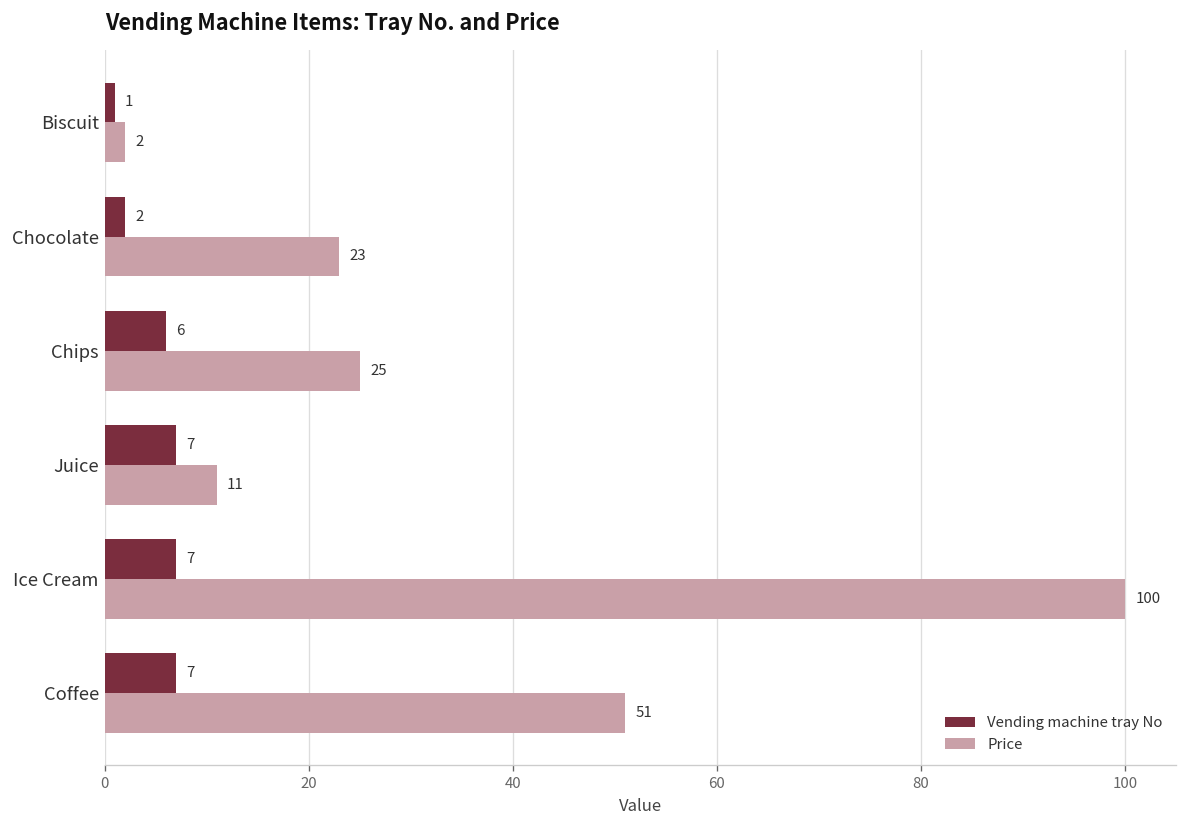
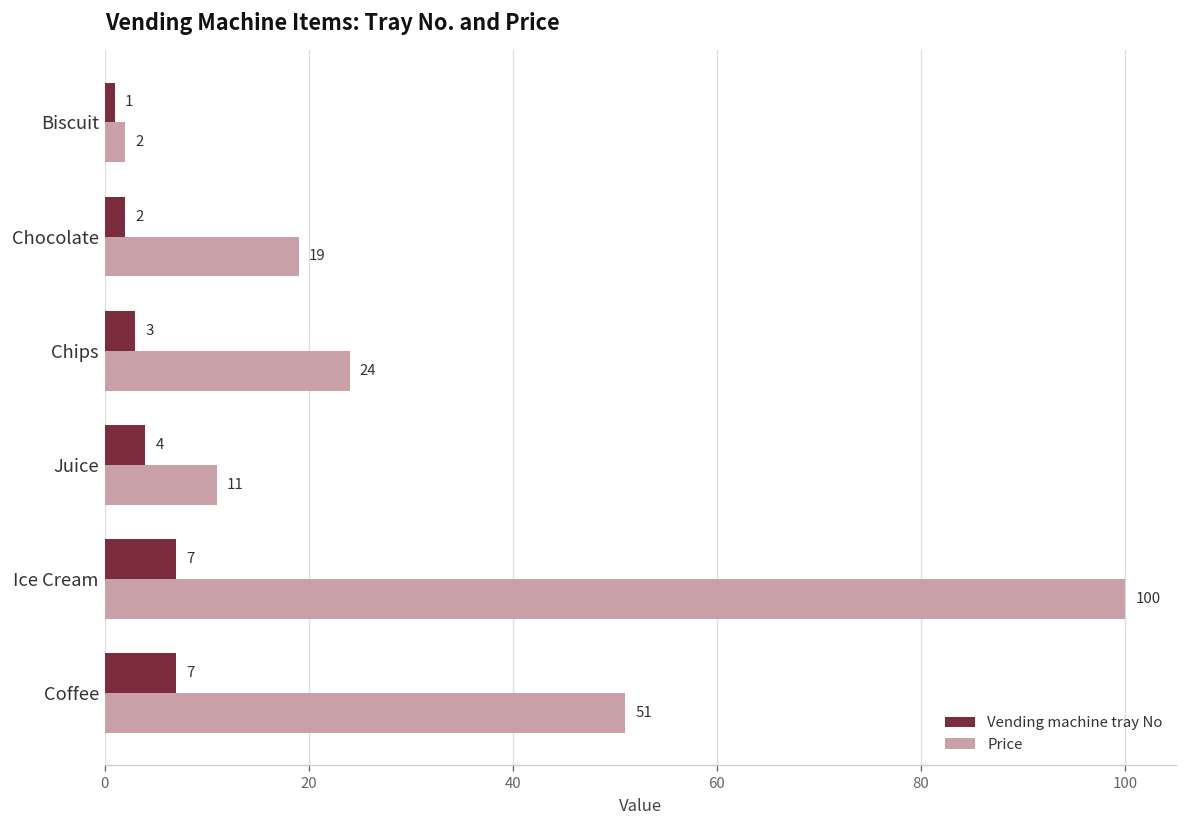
  {
    "Vending machine tray No": {
      "Biscuit": 1,
      "Chocolate": 2,
-     "Chips": 6,
-     "Juice": 7,
+     "Chips": 3,
+     "Juice": 4,
      "Ice Cream": 7,
      "Coffee": 7
    },
    "Price": {
      "Biscuit": 2,
-     "Chocolate": 23,
-     "Chips": 25,
+     "Chocolate": 19,
+     "Chips": 24,
      "Juice": 11,
      "Ice Cream": 100,
      "Coffee": 51
    }
  }
